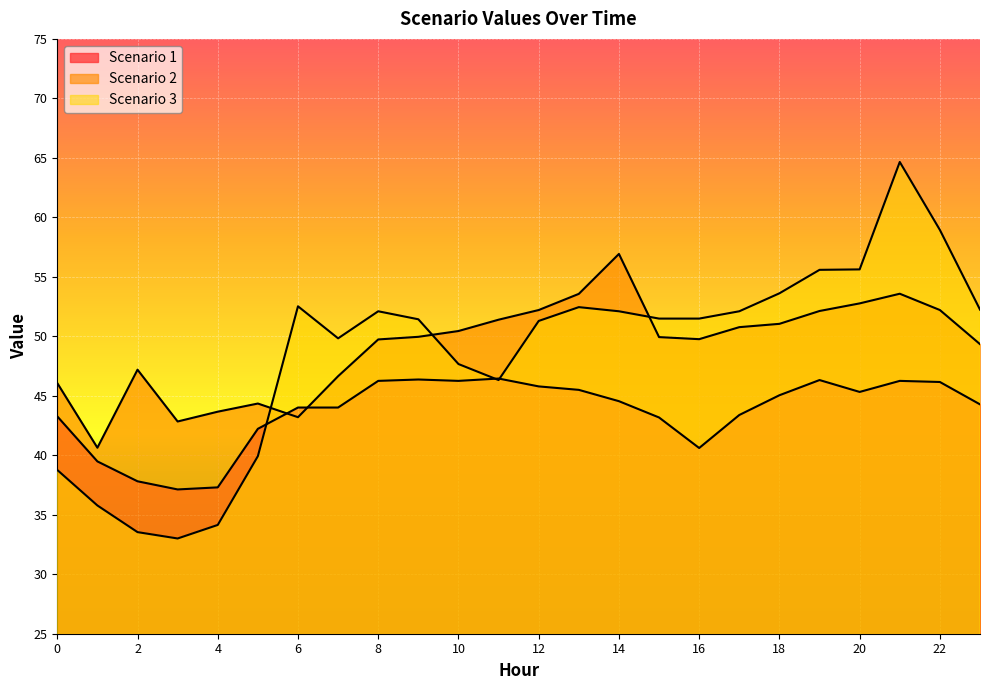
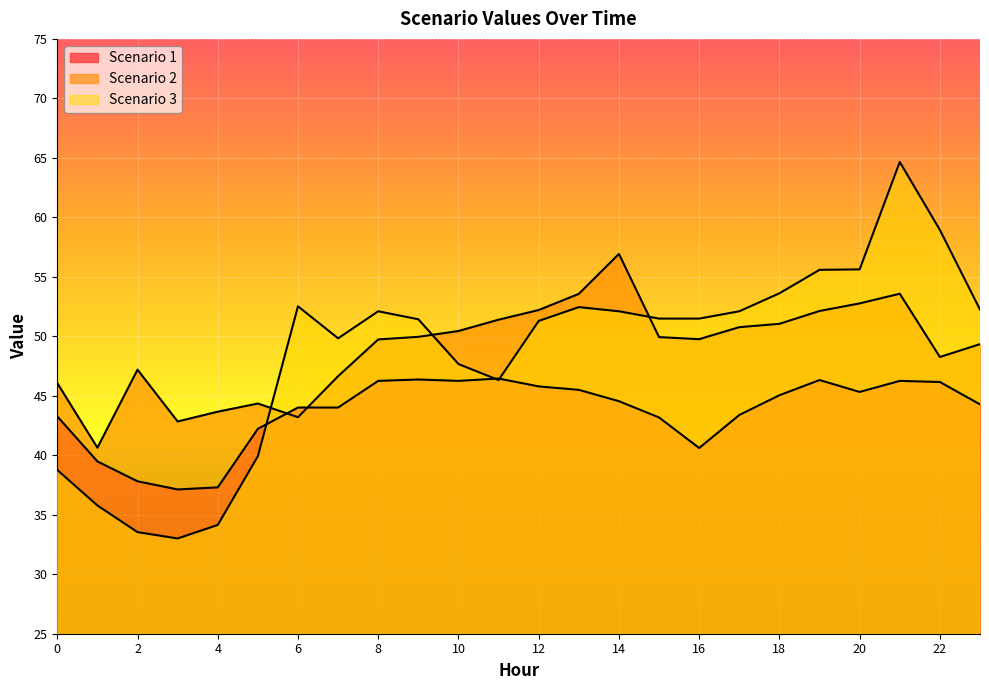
  {
    "Scenario 1": {
      "0": 43.3,
      "2": 37.8,
      "4": 37.3,
      "6": 44.0,
      "8": 46.3,
      "10": 46.3,
      "12": 45.8,
      "14": 44.5,
      "16": 40.6,
      "18": 45.0,
      "20": 45.3,
      "22": 46.2
    },
    "Scenario 2": {
      "0": 46.1,
      "2": 47.2,
      "4": 43.7,
      "6": 43.2,
      "8": 49.7,
      "10": 50.4,
      "12": 52.2,
      "14": 56.9,
      "16": 49.8,
      "18": 51.0,
      "20": 52.8,
-     "22": 52.2
+     "22": 48.3
    },
    "Scenario 3": {
      "0": 38.8,
      "2": 33.5,
      "4": 34.1,
      "6": 52.5,
      "8": 52.1,
      "10": 47.7,
      "12": 51.3,
      "14": 52.1,
      "16": 51.5,
      "18": 53.6,
      "20": 55.6,
      "22": 58.9
    }
  }
